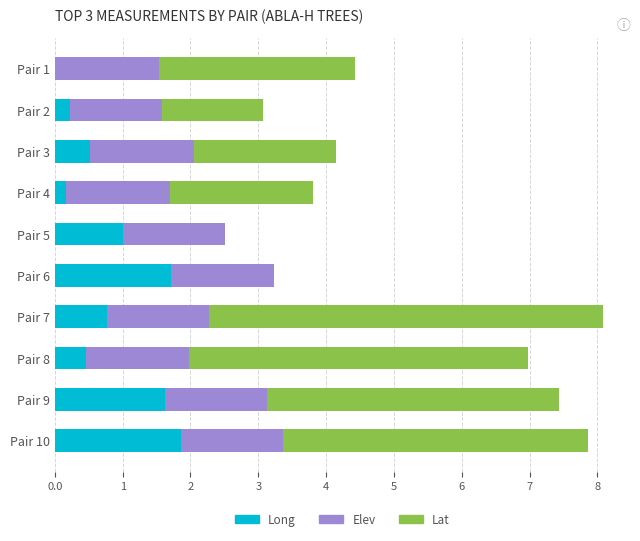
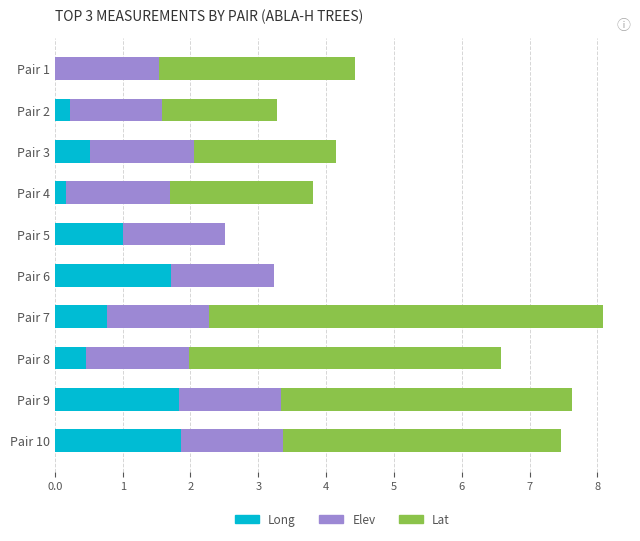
  {
    "Long": {
      "Pair 1": 0.0,
      "Pair 2": 0.2,
      "Pair 3": 0.5,
      "Pair 4": 0.2,
      "Pair 5": 1.0,
      "Pair 6": 1.7,
      "Pair 7": 0.8,
      "Pair 8": 0.5,
-     "Pair 9": 1.6,
+     "Pair 9": 1.8,
      "Pair 10": 1.9
    },
    "Elev": {
      "Pair 1": 1.5,
      "Pair 2": 1.4,
      "Pair 3": 1.5,
      "Pair 4": 1.5,
      "Pair 5": 1.5,
      "Pair 6": 1.5,
      "Pair 7": 1.5,
      "Pair 8": 1.5,
      "Pair 9": 1.5,
      "Pair 10": 1.5
    },
    "Lat": {
      "Pair 1": 2.9,
-     "Pair 2": 1.5,
+     "Pair 2": 1.7,
      "Pair 3": 2.1,
      "Pair 4": 2.1,
      "Pair 5": 0.0,
      "Pair 6": 0.0,
      "Pair 7": 5.8,
-     "Pair 8": 5.0,
+     "Pair 8": 4.6,
      "Pair 9": 4.3,
-     "Pair 10": 4.5
+     "Pair 10": 4.1
    }
  }
